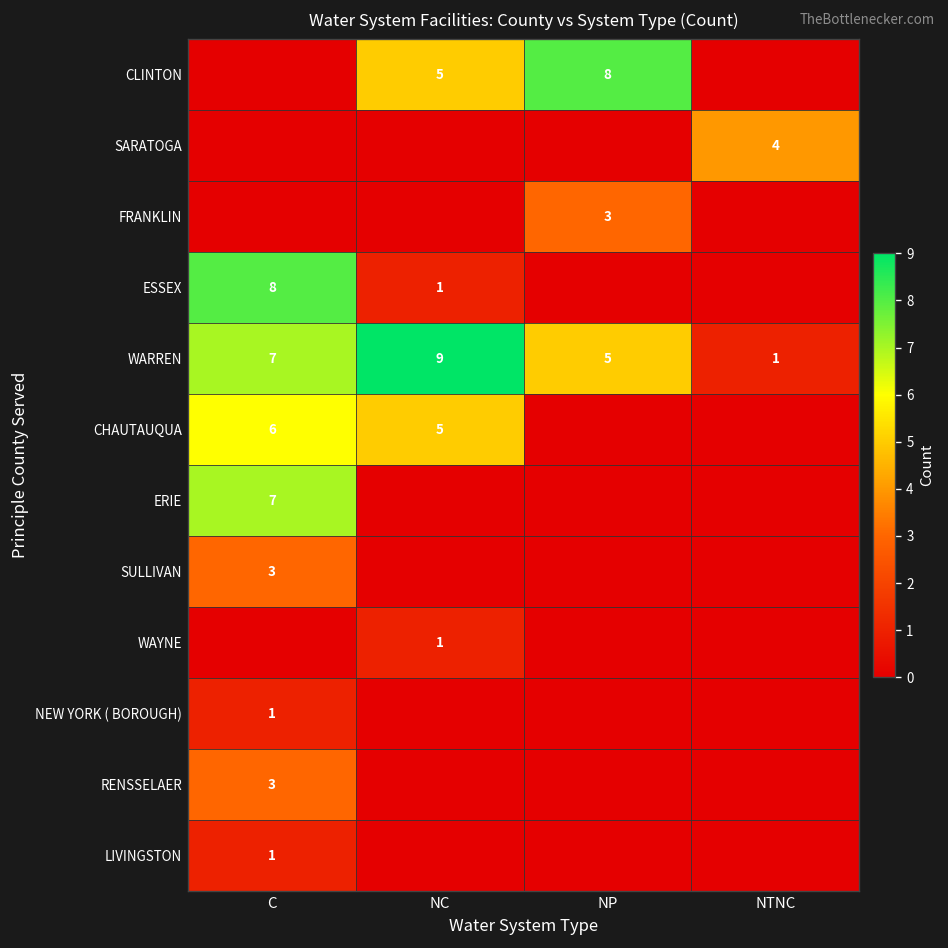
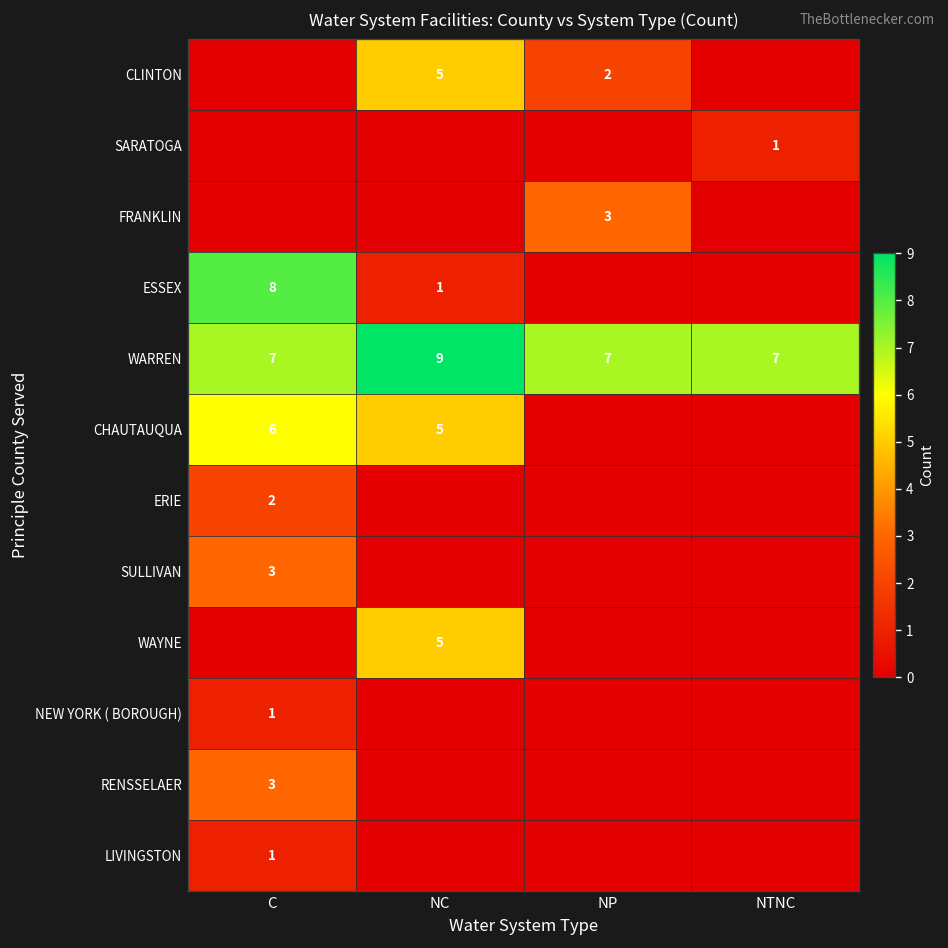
  {
    "CLINTON": {
      "NC": 5,
-     "NP": 8
+     "NP": 2
    },
    "SARATOGA": {
-     "NTNC": 4
+     "NTNC": 1
    },
    "FRANKLIN": {
      "NP": 3
    },
    "ESSEX": {
      "C": 8,
      "NC": 1
    },
    "WARREN": {
      "C": 7,
      "NC": 9,
-     "NP": 5,
-     "NTNC": 1
+     "NP": 7,
+     "NTNC": 7
    },
    "CHAUTAUQUA": {
      "C": 6,
      "NC": 5
    },
    "ERIE": {
-     "C": 7
+     "C": 2
    },
    "SULLIVAN": {
      "C": 3
    },
    "WAYNE": {
-     "NC": 1
+     "NC": 5
    },
    "NEW YORK ( BOROUGH)": {
      "C": 1
    },
    "RENSSELAER": {
      "C": 3
    },
    "LIVINGSTON": {
      "C": 1
    }
  }
